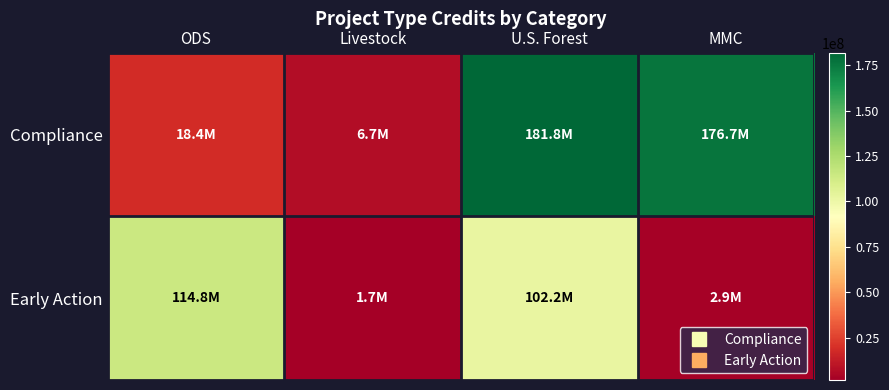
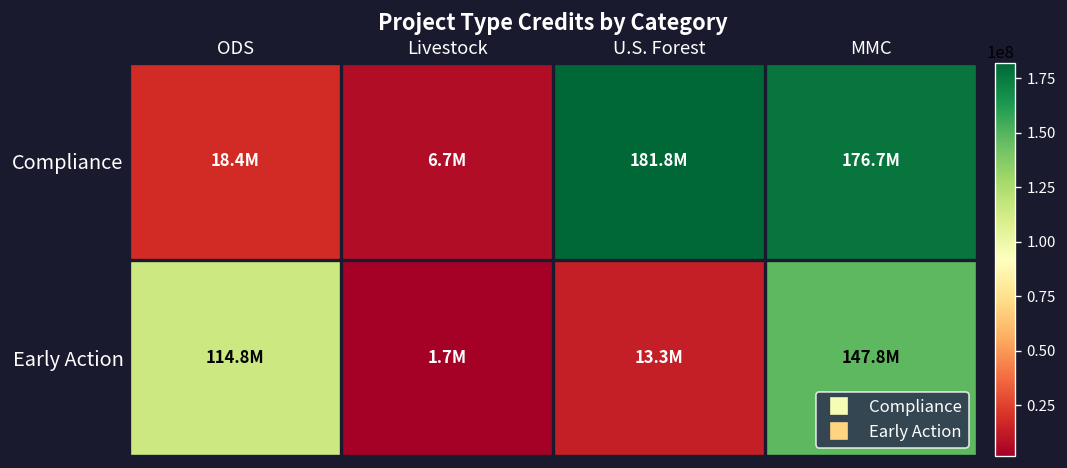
  {
    "Compliance": {
      "ODS": "18.4M",
      "Livestock": "6.7M",
      "U.S. Forest": "181.8M",
      "MMC": "176.7M"
    },
    "Early Action": {
      "ODS": "114.8M",
      "Livestock": "1.7M",
-     "U.S. Forest": "102.2M",
-     "MMC": "2.9M"
+     "U.S. Forest": "13.3M",
+     "MMC": "147.8M"
    }
  }
